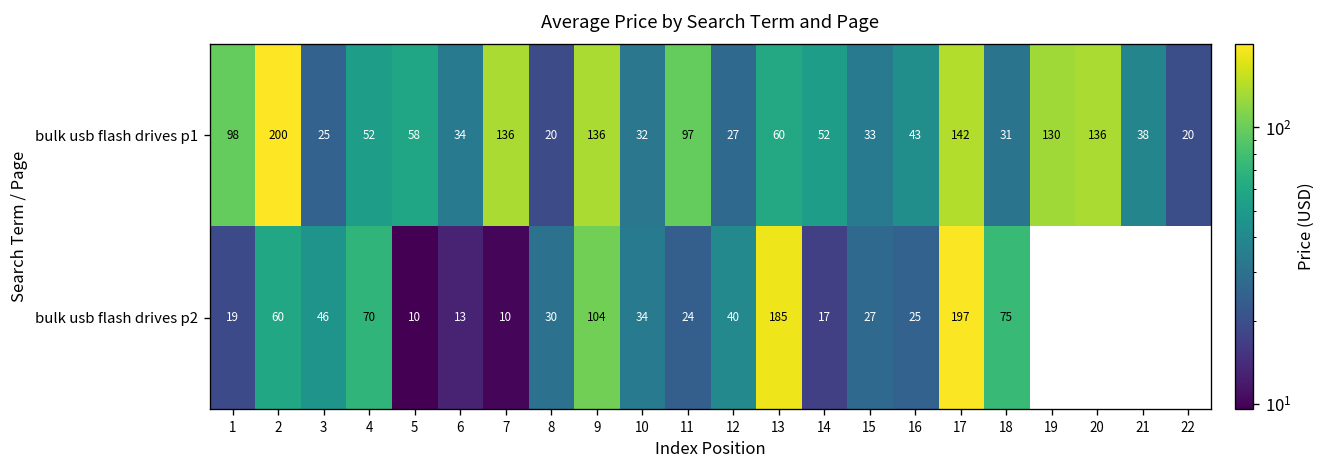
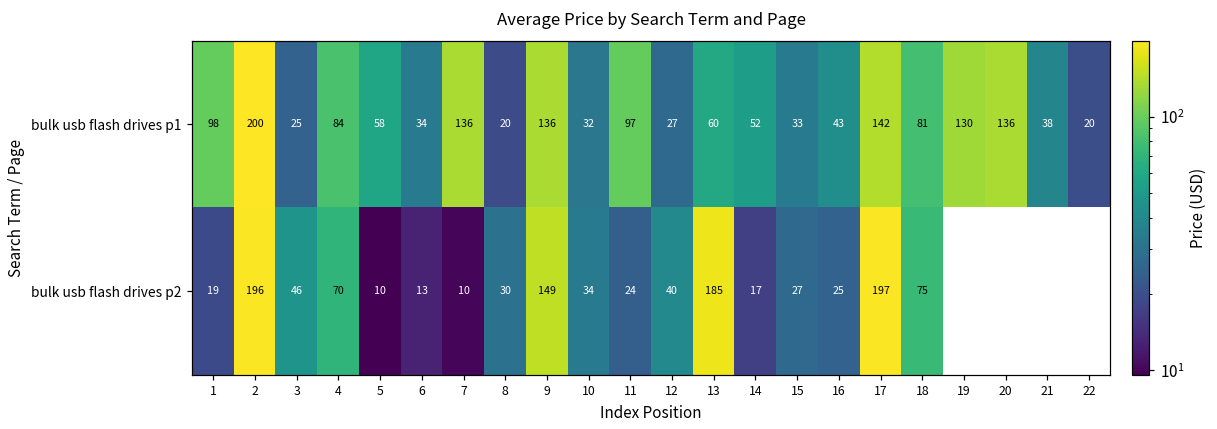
  {
    "bulk usb flash drives p1": {
      "1": 98,
      "2": 200,
      "3": 25,
-     "4": 52,
+     "4": 84,
      "5": 58,
      "6": 34,
      "7": 136,
      "8": 20,
      "9": 136,
      "10": 32,
      "11": 97,
      "12": 27,
      "13": 60,
      "14": 52,
      "15": 33,
      "16": 43,
      "17": 142,
-     "18": 31,
+     "18": 81,
      "19": 130,
      "20": 136,
      "21": 38,
      "22": 20
    },
    "bulk usb flash drives p2": {
      "1": 19,
-     "2": 60,
+     "2": 196,
      "3": 46,
      "4": 70,
      "5": 10,
      "6": 13,
      "7": 10,
      "8": 30,
-     "9": 104,
+     "9": 149,
      "10": 34,
      "11": 24,
      "12": 40,
      "13": 185,
      "14": 17,
      "15": 27,
      "16": 25,
      "17": 197,
      "18": 75
    }
  }
